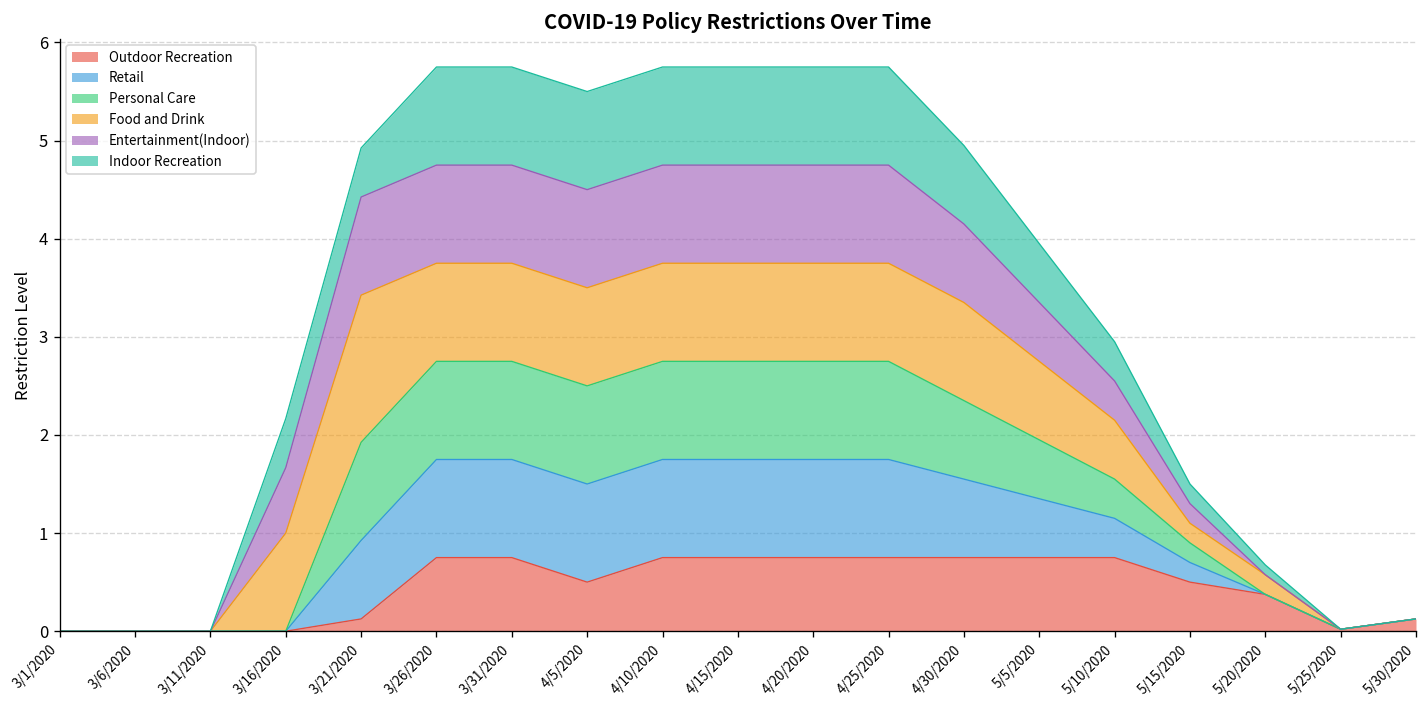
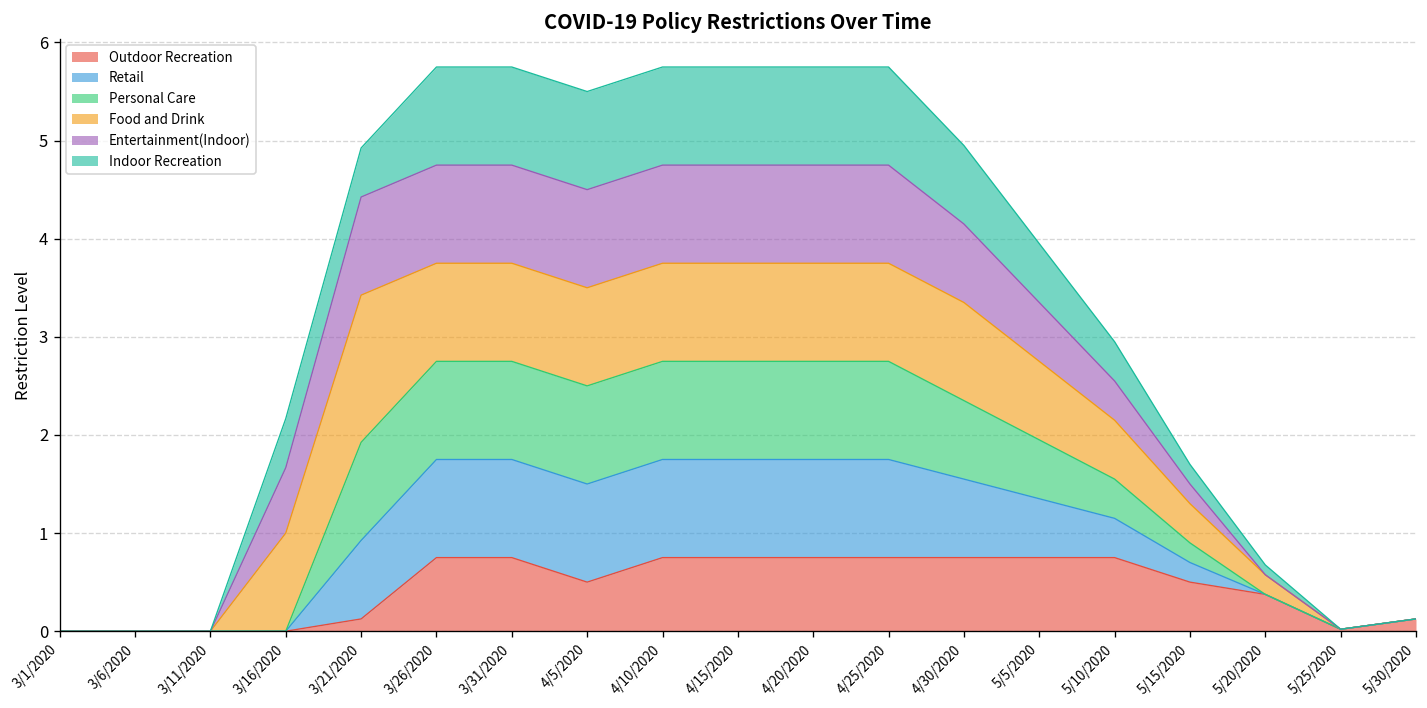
  {
    "Outdoor Recreation": {
      "3/21/2020": 0.1,
      "3/26/2020": 0.8,
      "3/31/2020": 0.8,
      "4/5/2020": 0.5,
      "4/10/2020": 0.8,
      "4/15/2020": 0.8,
      "4/20/2020": 0.8,
      "4/25/2020": 0.8,
      "4/30/2020": 0.8,
      "5/5/2020": 0.8,
      "5/10/2020": 0.8,
      "5/15/2020": 0.5
    },
    "Retail": {
      "3/21/2020": 0.8,
      "3/26/2020": 1.0,
      "3/31/2020": 1.0,
      "4/5/2020": 1.0,
      "4/10/2020": 1.0,
      "4/15/2020": 1.0,
      "4/20/2020": 1.0,
      "4/25/2020": 1.0,
      "4/30/2020": 0.8,
      "5/5/2020": 0.6,
      "5/10/2020": 0.4,
      "5/15/2020": 0.2
    },
    "Food and Drink": {
      "3/16/2020": 1.0,
      "3/21/2020": 1.5,
      "3/26/2020": 1.0,
      "3/31/2020": 1.0,
      "4/5/2020": 1.0,
      "4/10/2020": 1.0,
      "4/15/2020": 1.0,
      "4/20/2020": 1.0,
      "4/25/2020": 1.0,
      "4/30/2020": 1.0,
      "5/5/2020": 0.8,
      "5/10/2020": 0.6,
-     "5/15/2020": 0.2
+     "5/15/2020": 0.4
    },
    "Entertainment(Indoor)": {
      "3/16/2020": 0.7,
      "3/21/2020": 1.0,
      "3/26/2020": 1.0,
      "3/31/2020": 1.0,
      "4/5/2020": 1.0,
      "4/10/2020": 1.0,
      "4/15/2020": 1.0,
      "4/20/2020": 1.0,
      "4/25/2020": 1.0,
      "4/30/2020": 0.8,
      "5/5/2020": 0.6,
      "5/10/2020": 0.4,
      "5/15/2020": 0.2
    }
  }
